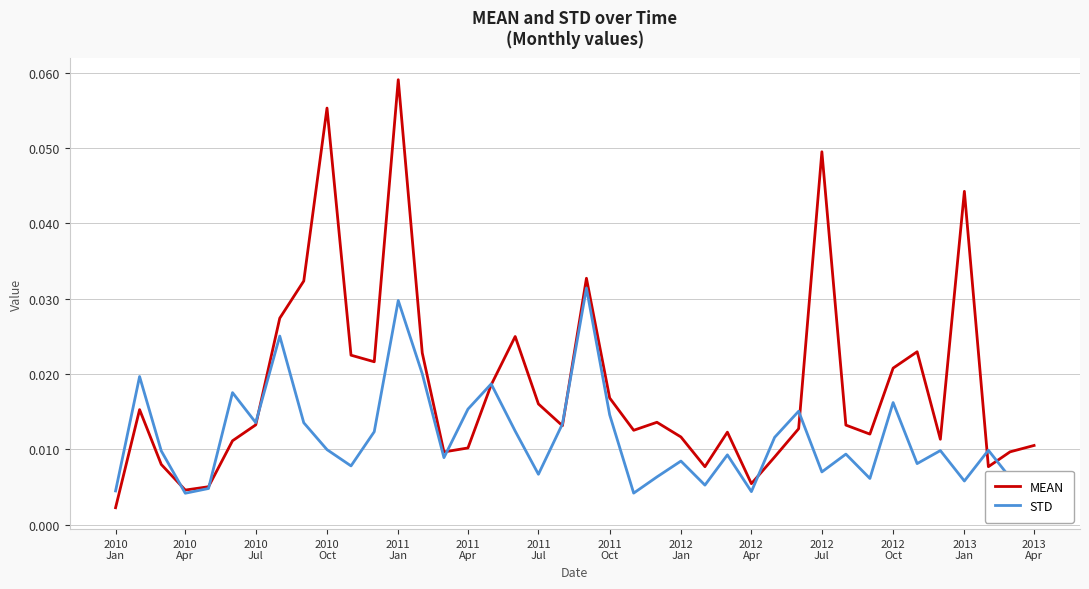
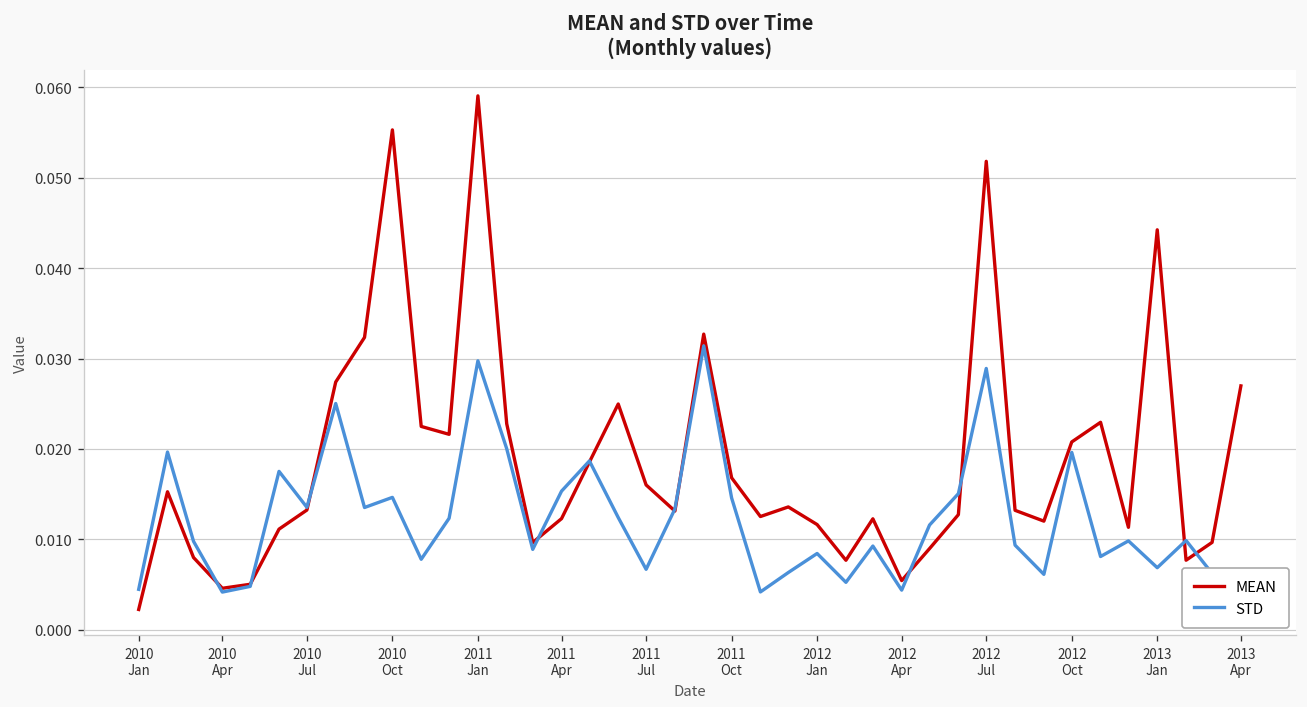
  {
    "MEAN": {
      "2010 Jan": 0.002,
      "2010 Apr": 0.005,
      "2010 Oct": 0.055,
      "2011 Jan": 0.059,
-     "2011 Apr": 0.010,
+     "2011 Apr": 0.012,
      "2011 Jul": 0.016,
      "2011 Oct": 0.017,
      "2012 Jan": 0.012,
      "2012 Apr": 0.005,
-     "2012 Jul": 0.049,
+     "2012 Jul": 0.052,
      "2012 Oct": 0.021,
      "2013 Jan": 0.044,
-     "2013 Apr": 0.010
+     "2013 Apr": 0.027
    },
    "STD": {
      "2010 Jan": 0.004,
      "2010 Apr": 0.004,
-     "2010 Oct": 0.010,
+     "2010 Oct": 0.015,
      "2011 Jan": 0.030,
      "2011 Apr": 0.015,
      "2011 Jul": 0.007,
      "2011 Oct": 0.015,
      "2012 Jan": 0.008,
      "2012 Apr": 0.004,
-     "2012 Jul": 0.007,
-     "2012 Oct": 0.016,
-     "2013 Jan": 0.006
+     "2012 Jul": 0.029,
+     "2012 Oct": 0.020,
+     "2013 Jan": 0.007
    }
  }
